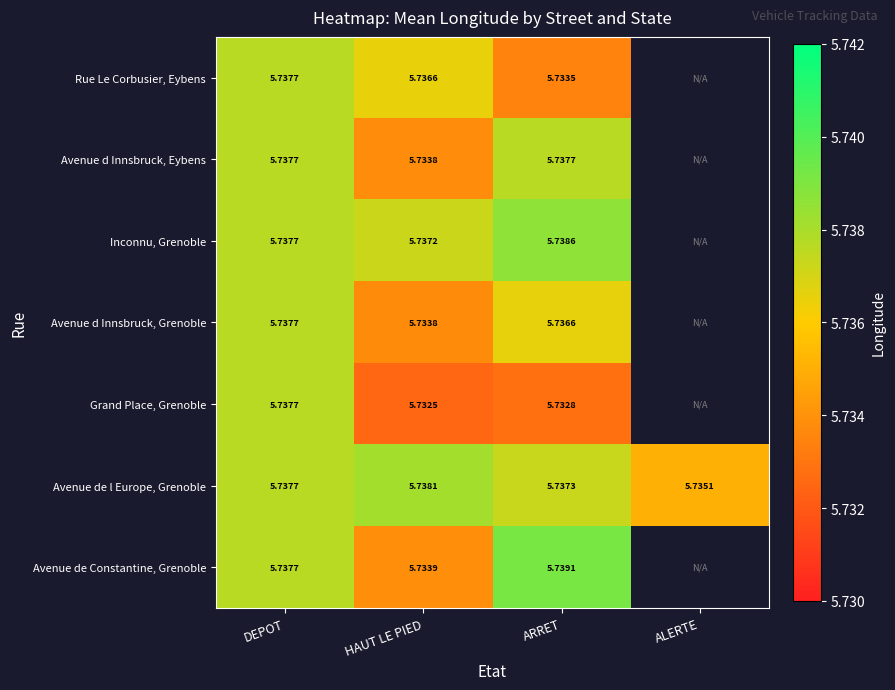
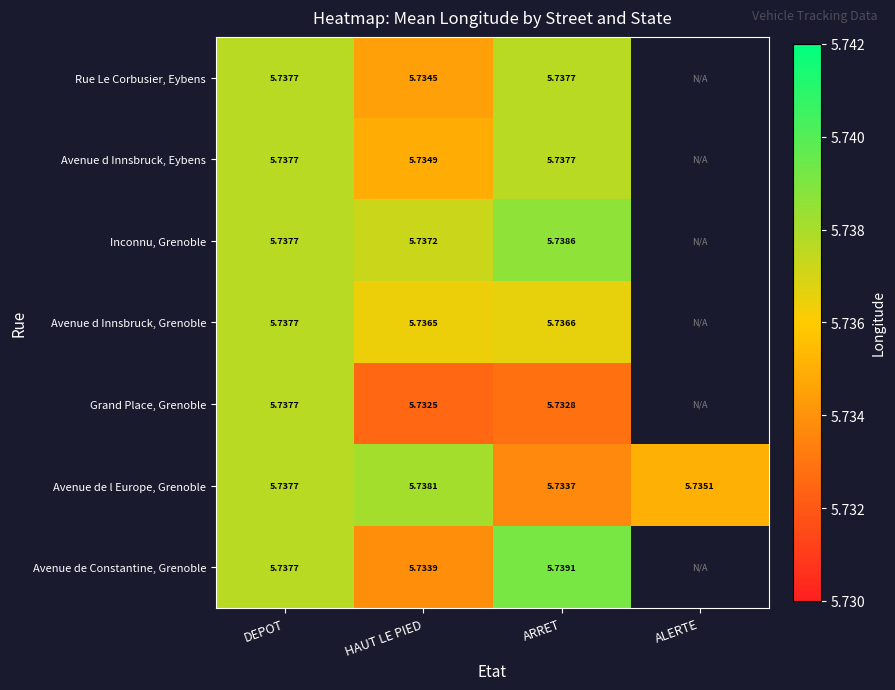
  {
    "Rue Le Corbusier, Eybens": {
      "DEPOT": 5.7377,
-     "HAUT LE PIED": 5.7366,
-     "ARRET": 5.7335
+     "HAUT LE PIED": 5.7345,
+     "ARRET": 5.7377
    },
    "Avenue d Innsbruck, Eybens": {
      "DEPOT": 5.7377,
-     "HAUT LE PIED": 5.7338,
+     "HAUT LE PIED": 5.7349,
      "ARRET": 5.7377
    },
    "Inconnu, Grenoble": {
      "DEPOT": 5.7377,
      "HAUT LE PIED": 5.7372,
      "ARRET": 5.7386
    },
    "Avenue d Innsbruck, Grenoble": {
      "DEPOT": 5.7377,
-     "HAUT LE PIED": 5.7338,
+     "HAUT LE PIED": 5.7365,
      "ARRET": 5.7366
    },
    "Grand Place, Grenoble": {
      "DEPOT": 5.7377,
      "HAUT LE PIED": 5.7325,
      "ARRET": 5.7328
    },
    "Avenue de l Europe, Grenoble": {
      "DEPOT": 5.7377,
      "HAUT LE PIED": 5.7381,
-     "ARRET": 5.7373,
+     "ARRET": 5.7337,
      "ALERTE": 5.7351
    },
    "Avenue de Constantine, Grenoble": {
      "DEPOT": 5.7377,
      "HAUT LE PIED": 5.7339,
      "ARRET": 5.7391
    }
  }
